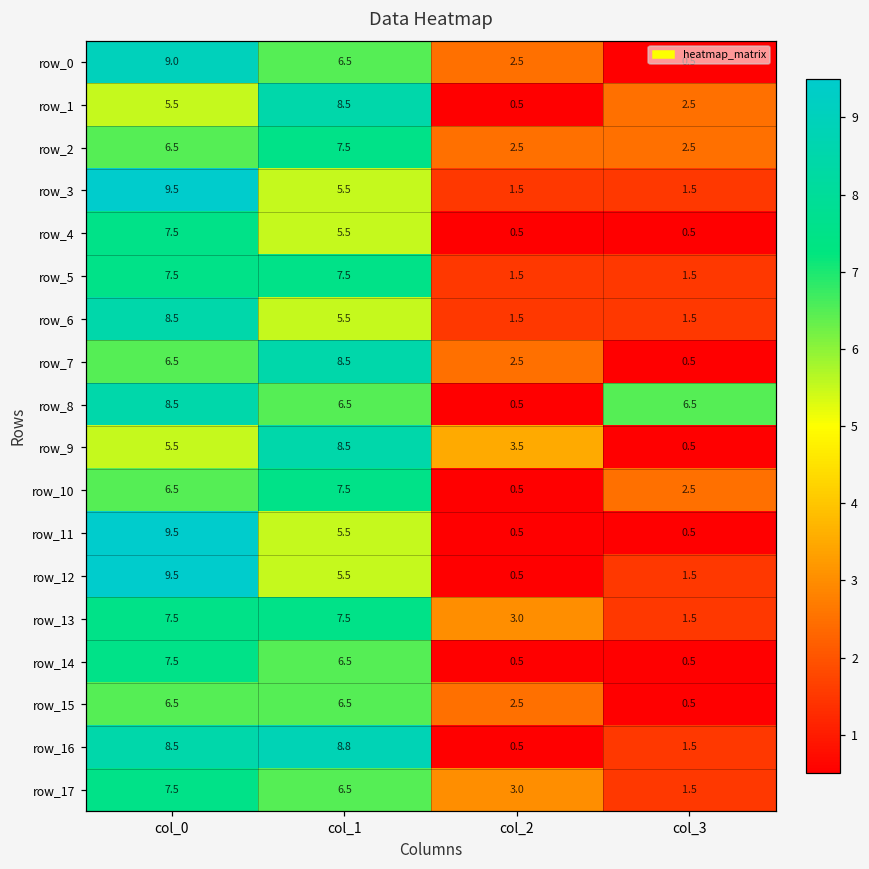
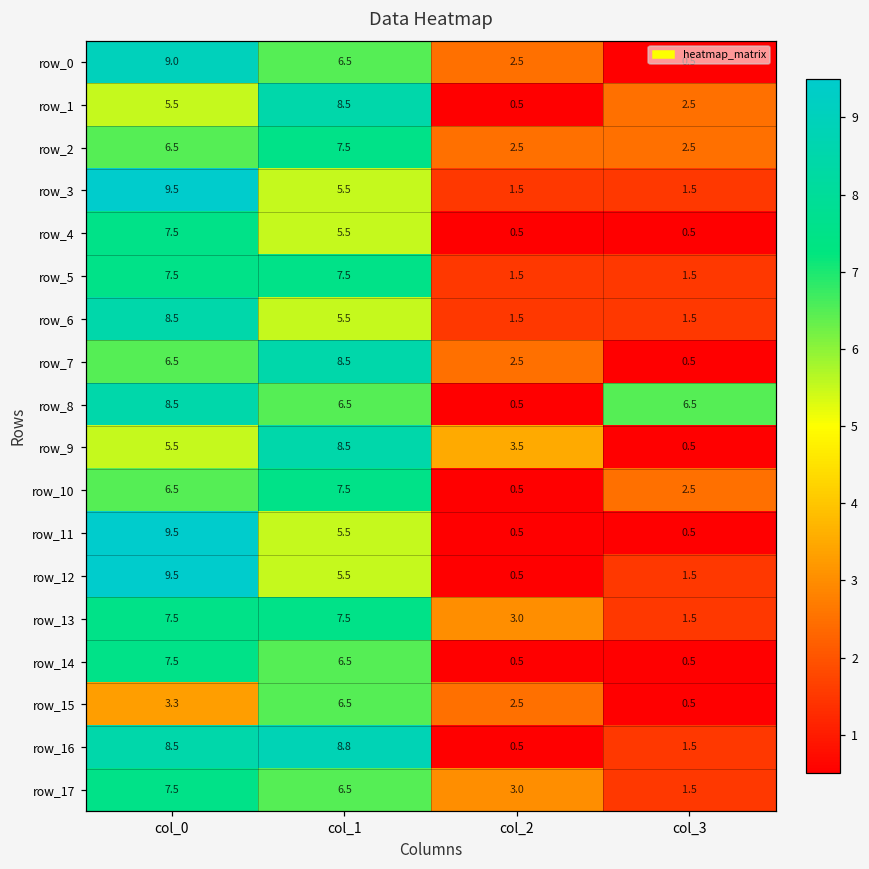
  {
    "row_0": {
      "col_0": 9.0,
      "col_1": 6.5,
      "col_2": 2.5
    },
    "row_1": {
      "col_0": 5.5,
      "col_1": 8.5,
      "col_2": 0.5,
      "col_3": 2.5
    },
    "row_2": {
      "col_0": 6.5,
      "col_1": 7.5,
      "col_2": 2.5,
      "col_3": 2.5
    },
    "row_3": {
      "col_0": 9.5,
      "col_1": 5.5,
      "col_2": 1.5,
      "col_3": 1.5
    },
    "row_4": {
      "col_0": 7.5,
      "col_1": 5.5,
      "col_2": 0.5,
      "col_3": 0.5
    },
    "row_5": {
      "col_0": 7.5,
      "col_1": 7.5,
      "col_2": 1.5,
      "col_3": 1.5
    },
    "row_6": {
      "col_0": 8.5,
      "col_1": 5.5,
      "col_2": 1.5,
      "col_3": 1.5
    },
    "row_7": {
      "col_0": 6.5,
      "col_1": 8.5,
      "col_2": 2.5,
      "col_3": 0.5
    },
    "row_8": {
      "col_0": 8.5,
      "col_1": 6.5,
      "col_2": 0.5,
      "col_3": 6.5
    },
    "row_9": {
      "col_0": 5.5,
      "col_1": 8.5,
      "col_2": 3.5,
      "col_3": 0.5
    },
    "row_10": {
      "col_0": 6.5,
      "col_1": 7.5,
      "col_2": 0.5,
      "col_3": 2.5
    },
    "row_11": {
      "col_0": 9.5,
      "col_1": 5.5,
      "col_2": 0.5,
      "col_3": 0.5
    },
    "row_12": {
      "col_0": 9.5,
      "col_1": 5.5,
      "col_2": 0.5,
      "col_3": 1.5
    },
    "row_13": {
      "col_0": 7.5,
      "col_1": 7.5,
      "col_2": 3.0,
      "col_3": 1.5
    },
    "row_14": {
      "col_0": 7.5,
      "col_1": 6.5,
      "col_2": 0.5,
      "col_3": 0.5
    },
    "row_15": {
-     "col_0": 6.5,
+     "col_0": 3.3,
      "col_1": 6.5,
      "col_2": 2.5,
      "col_3": 0.5
    },
    "row_16": {
      "col_0": 8.5,
      "col_1": 8.8,
      "col_2": 0.5,
      "col_3": 1.5
    },
    "row_17": {
      "col_0": 7.5,
      "col_1": 6.5,
      "col_2": 3.0,
      "col_3": 1.5
    }
  }
